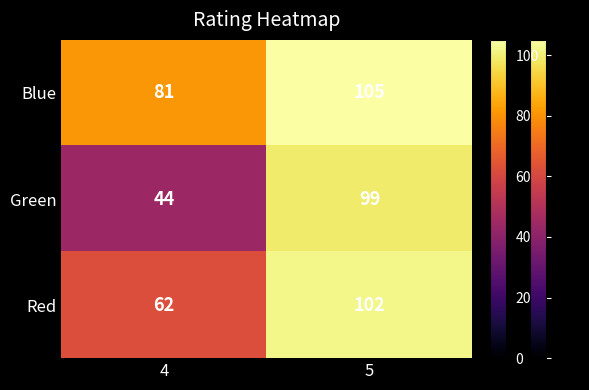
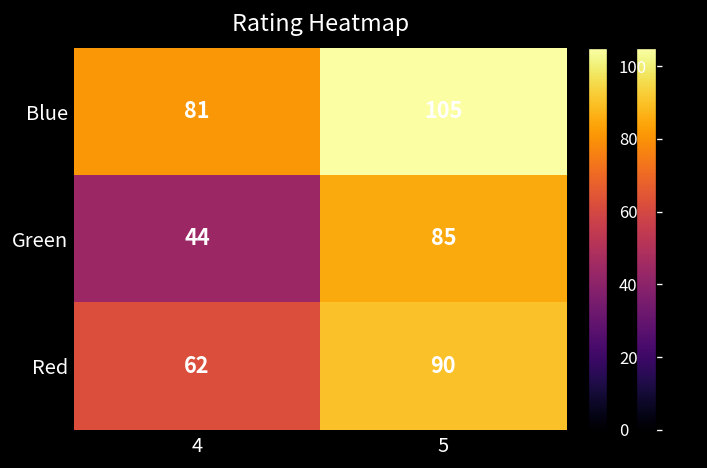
  {
    "Blue": {
      "4": 81,
      "5": 105
    },
    "Green": {
      "4": 44,
-     "5": 99
+     "5": 85
    },
    "Red": {
      "4": 62,
-     "5": 102
+     "5": 90
    }
  }
